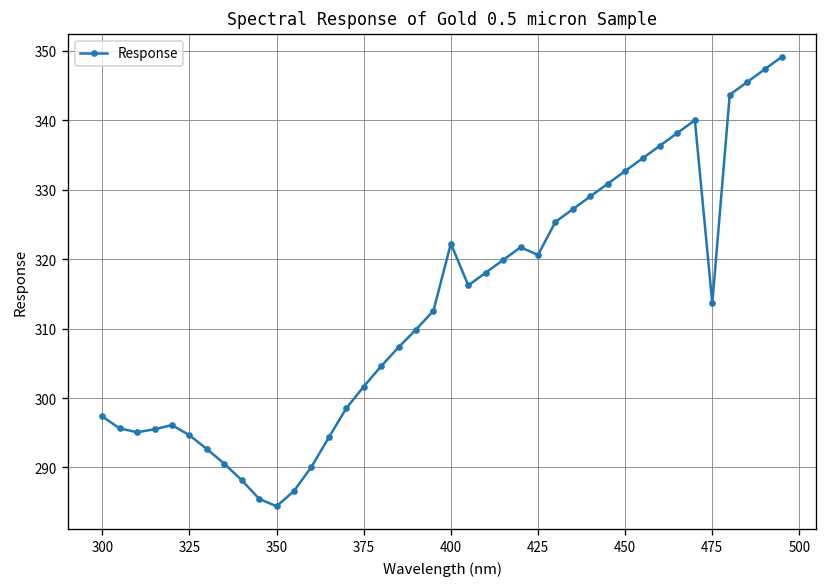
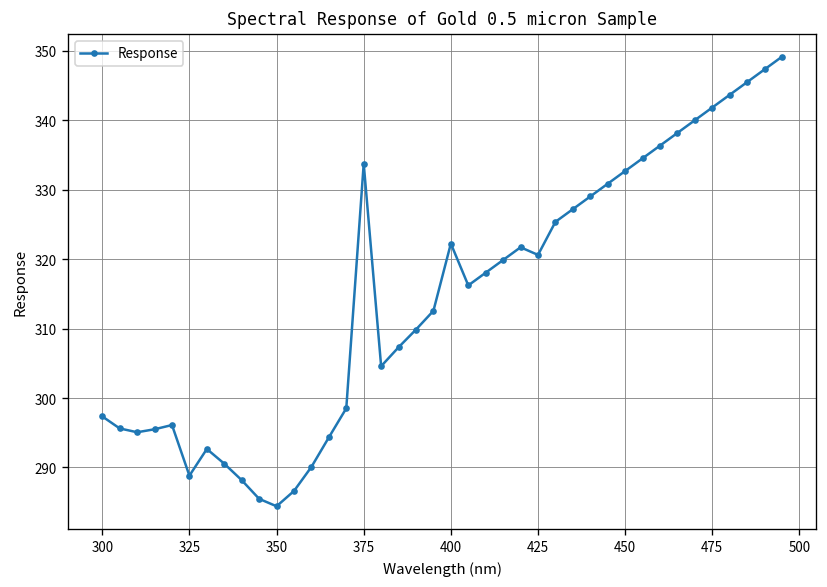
  {
    "300": 297,
-   "325": 295,
+   "325": 289,
    "350": 284,
-   "375": 302,
+   "375": 334,
    "400": 322,
    "425": 321,
    "450": 333,
-   "475": 314
+   "475": 342
  }
